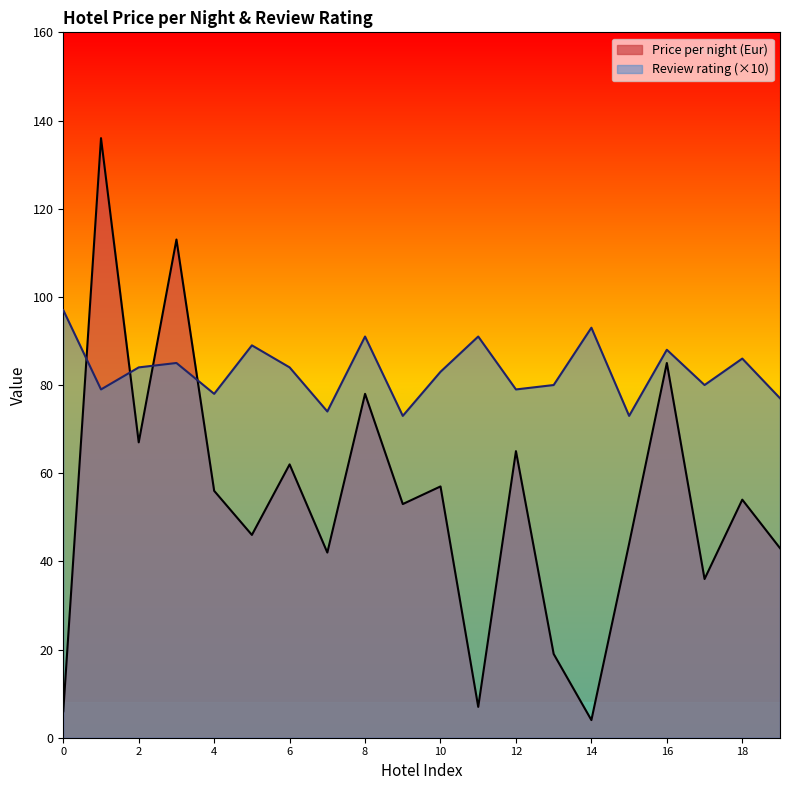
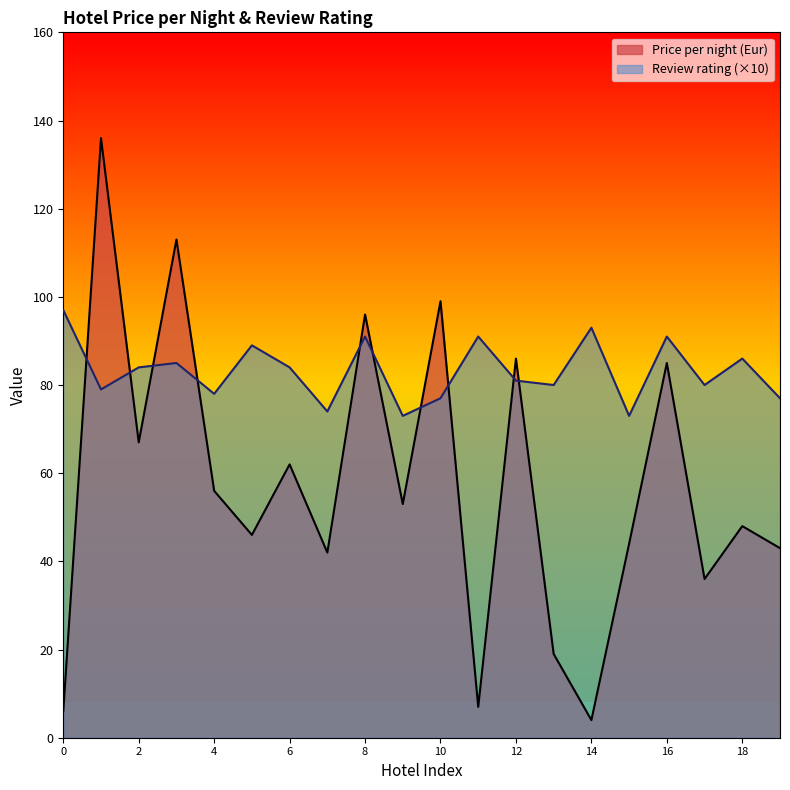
  {
    "Price per night (Eur)": {
      "2": 67,
      "4": 56,
      "6": 62,
-     "8": 78,
-     "10": 57,
-     "12": 65,
+     "8": 96,
+     "10": 99,
+     "12": 86,
      "16": 85,
-     "18": 54
+     "18": 48
    },
    "Review rating (×10)": {
      "0": 97,
      "2": 84,
      "4": 78,
      "6": 84,
      "8": 91,
-     "10": 83,
-     "12": 79,
+     "10": 77,
+     "12": 81,
      "14": 93,
-     "16": 88,
+     "16": 91,
      "18": 86
    }
  }
